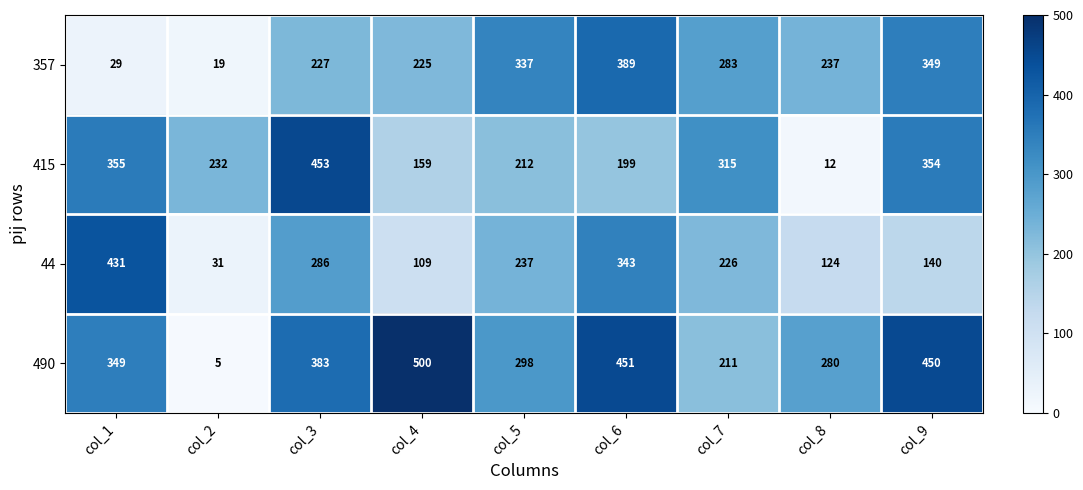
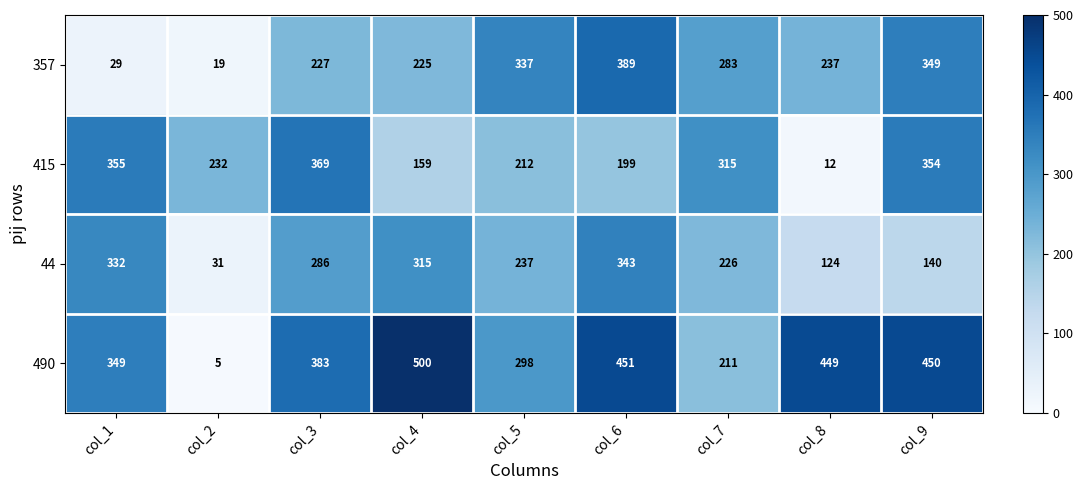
  {
    "357": {
      "col_1": 29,
      "col_2": 19,
      "col_3": 227,
      "col_4": 225,
      "col_5": 337,
      "col_6": 389,
      "col_7": 283,
      "col_8": 237,
      "col_9": 349
    },
    "415": {
      "col_1": 355,
      "col_2": 232,
-     "col_3": 453,
+     "col_3": 369,
      "col_4": 159,
      "col_5": 212,
      "col_6": 199,
      "col_7": 315,
      "col_8": 12,
      "col_9": 354
    },
    "44": {
-     "col_1": 431,
+     "col_1": 332,
      "col_2": 31,
      "col_3": 286,
-     "col_4": 109,
+     "col_4": 315,
      "col_5": 237,
      "col_6": 343,
      "col_7": 226,
      "col_8": 124,
      "col_9": 140
    },
    "490": {
      "col_1": 349,
      "col_2": 5,
      "col_3": 383,
      "col_4": 500,
      "col_5": 298,
      "col_6": 451,
      "col_7": 211,
-     "col_8": 280,
+     "col_8": 449,
      "col_9": 450
    }
  }
